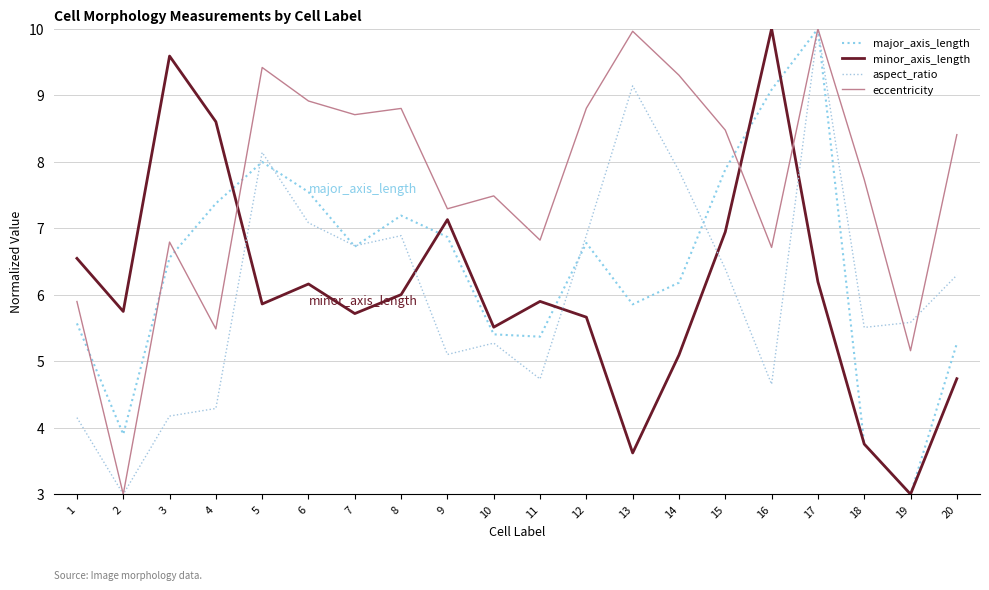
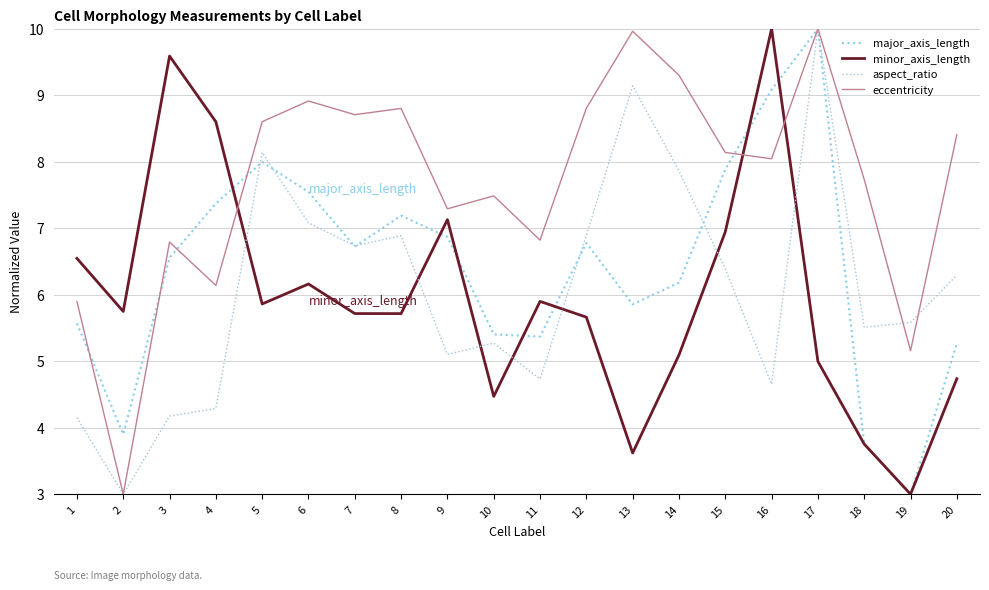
  {
    "minor_axis_length": {
      "1": 6.5,
      "2": 5.7,
      "3": 9.6,
      "4": 8.6,
      "5": 5.9,
      "6": 6.2,
      "7": 5.7,
-     "8": 6.0,
+     "8": 5.7,
      "9": 7.1,
-     "10": 5.5,
+     "10": 4.5,
      "11": 5.9,
      "12": 5.7,
      "13": 3.6,
      "14": 5.1,
      "15": 6.9,
      "16": 10.0,
-     "17": 6.2,
+     "17": 5.0,
      "20": 4.7
    },
    "eccentricity": {
      "1": 5.9,
      "3": 6.8,
-     "4": 5.5,
-     "5": 9.4,
+     "4": 6.1,
+     "5": 8.6,
      "6": 8.9,
      "7": 8.7,
      "8": 8.8,
      "9": 7.3,
      "10": 7.5,
      "11": 6.8,
      "12": 8.8,
      "13": 10.0,
      "14": 9.3,
-     "15": 8.5,
-     "16": 6.7,
+     "15": 8.1,
+     "16": 8.0,
      "18": 7.7,
      "19": 5.2,
      "20": 8.4
    }
  }
